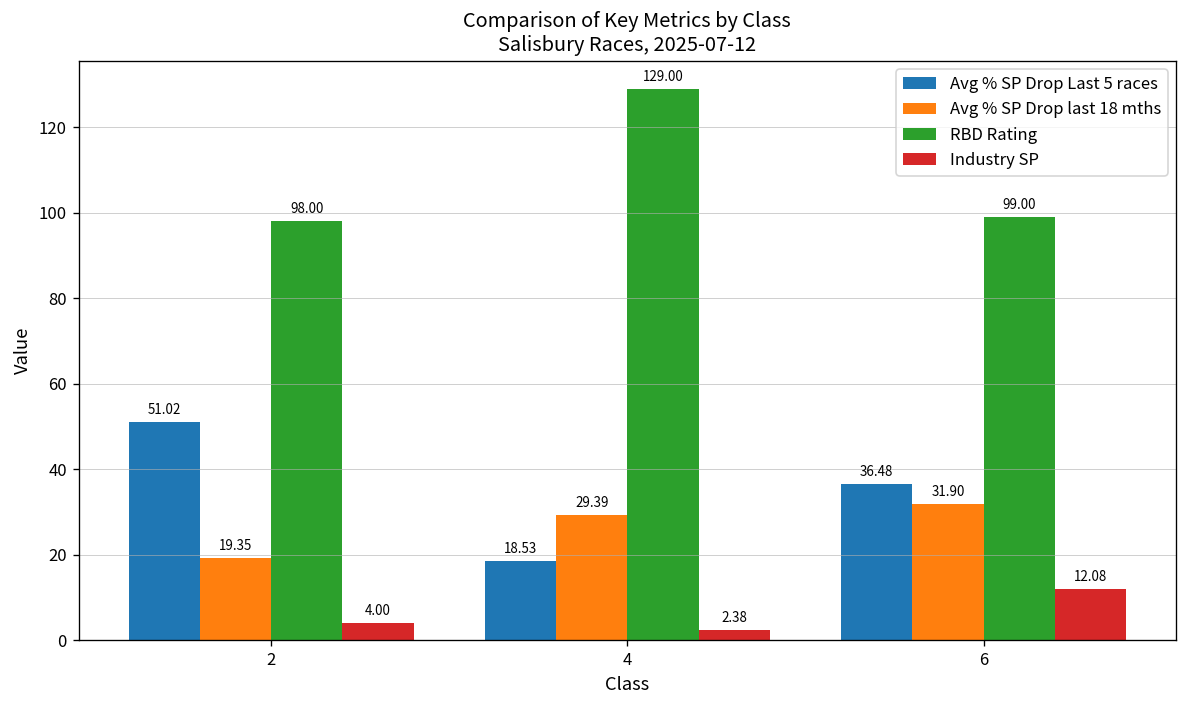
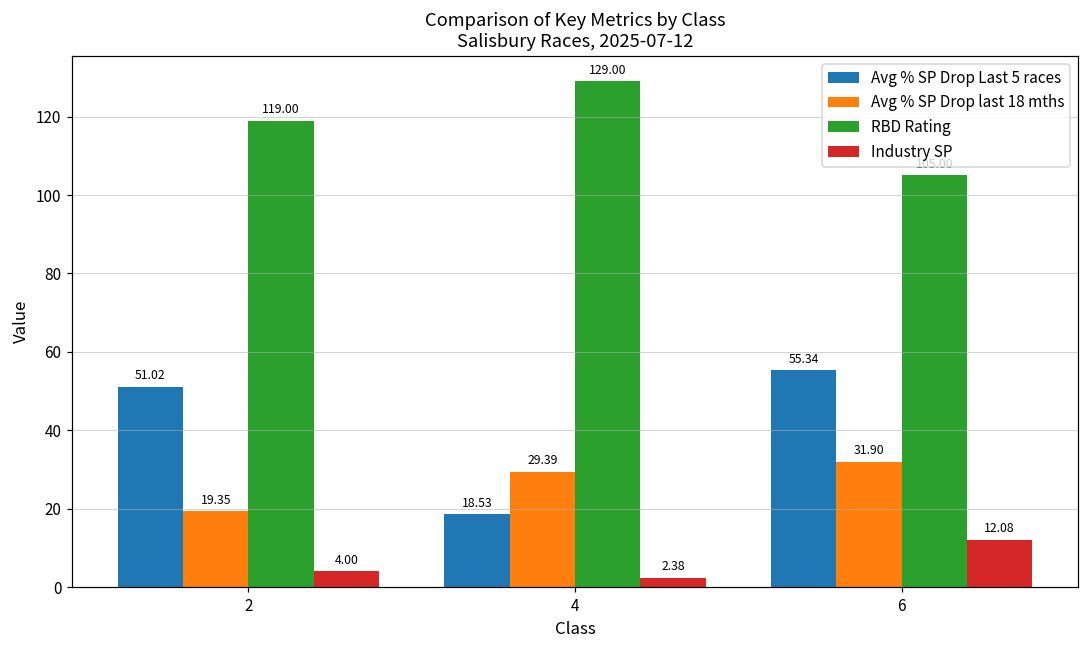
  {
    "Avg % SP Drop Last 5 races": {
      "2": 51.02,
      "4": 18.53,
-     "6": 36.48
+     "6": 55.34
    },
    "Avg % SP Drop last 18 mths": {
      "2": 19.35,
      "4": 29.39,
      "6": 31.90
    },
    "RBD Rating": {
-     "2": 98.00,
+     "2": 119.00,
      "4": 129.00,
-     "6": 99.00
+     "6": 105.00
    },
    "Industry SP": {
      "2": 4.00,
      "4": 2.38,
      "6": 12.08
    }
  }
